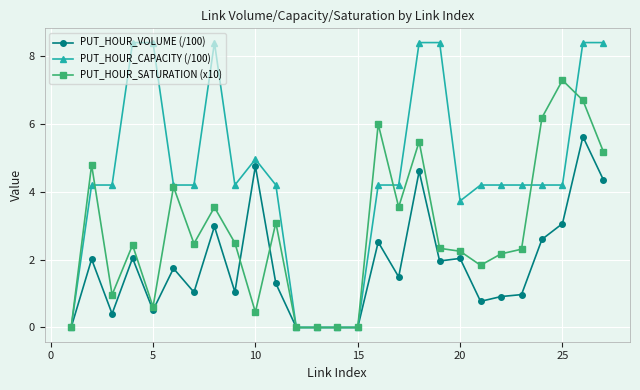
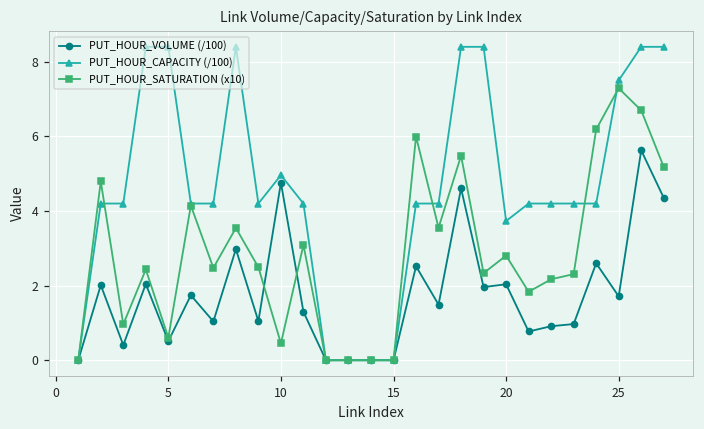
  {
    "PUT_HOUR_VOLUME (/100)": {
      "5": 0.5,
      "10": 4.8,
      "20": 2.0,
-     "25": 3.1
+     "25": 1.7
    },
    "PUT_HOUR_CAPACITY (/100)": {
      "10": 5.0,
      "20": 3.7,
-     "25": 4.2
+     "25": 7.5
    },
    "PUT_HOUR_SATURATION (x10)": {
      "5": 0.6,
      "10": 0.5,
-     "20": 2.2,
+     "20": 2.8,
      "25": 7.3
    }
  }
